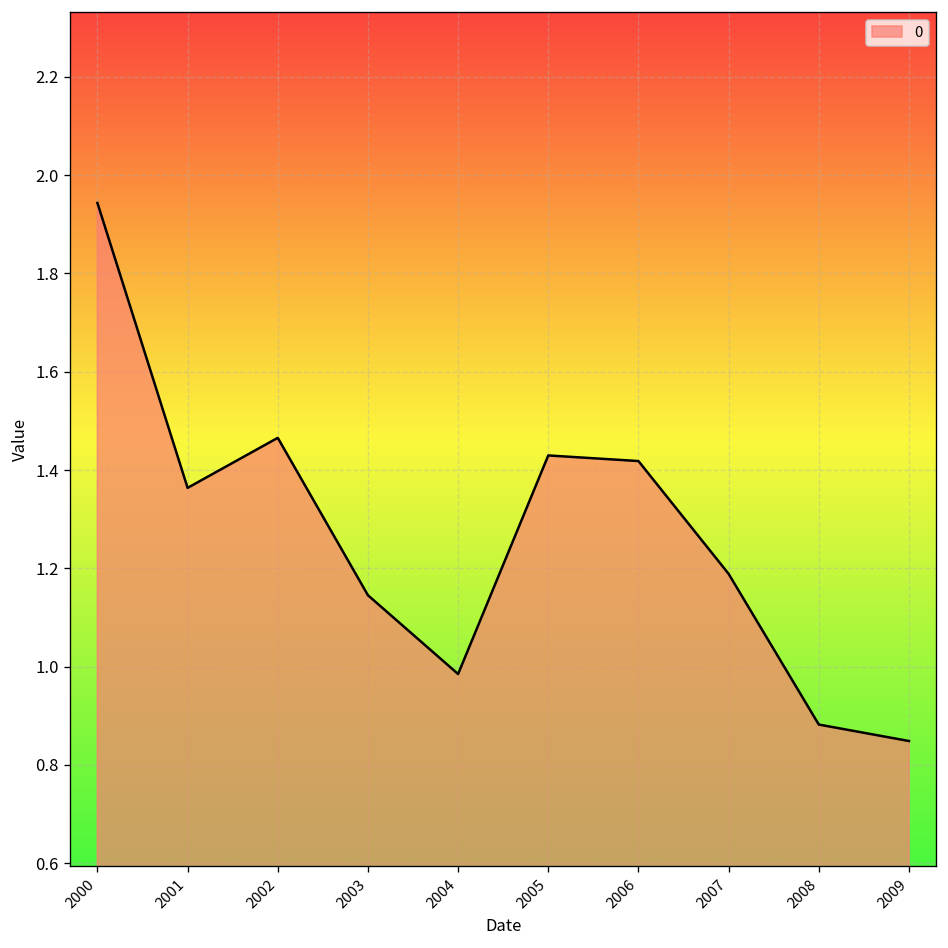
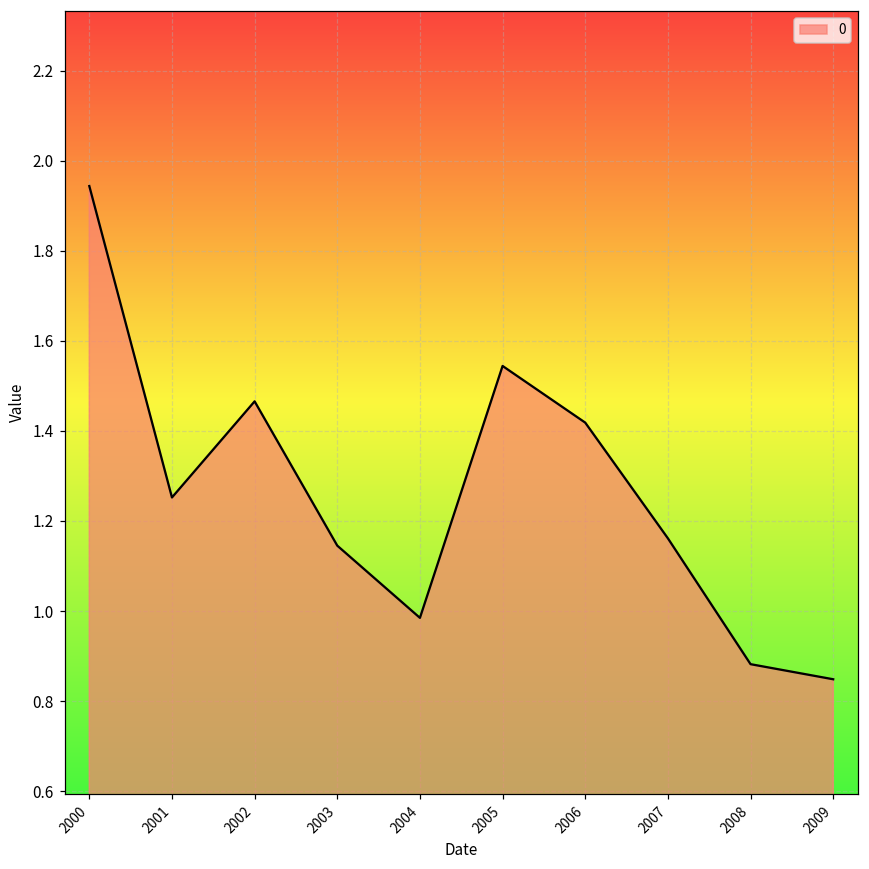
  {
    "2000": 1.94,
-   "2001": 1.36,
+   "2001": 1.25,
    "2002": 1.47,
    "2003": 1.15,
    "2004": 0.98,
-   "2005": 1.43,
+   "2005": 1.54,
    "2006": 1.42,
-   "2007": 1.19,
+   "2007": 1.16,
    "2008": 0.88,
    "2009": 0.85
  }
